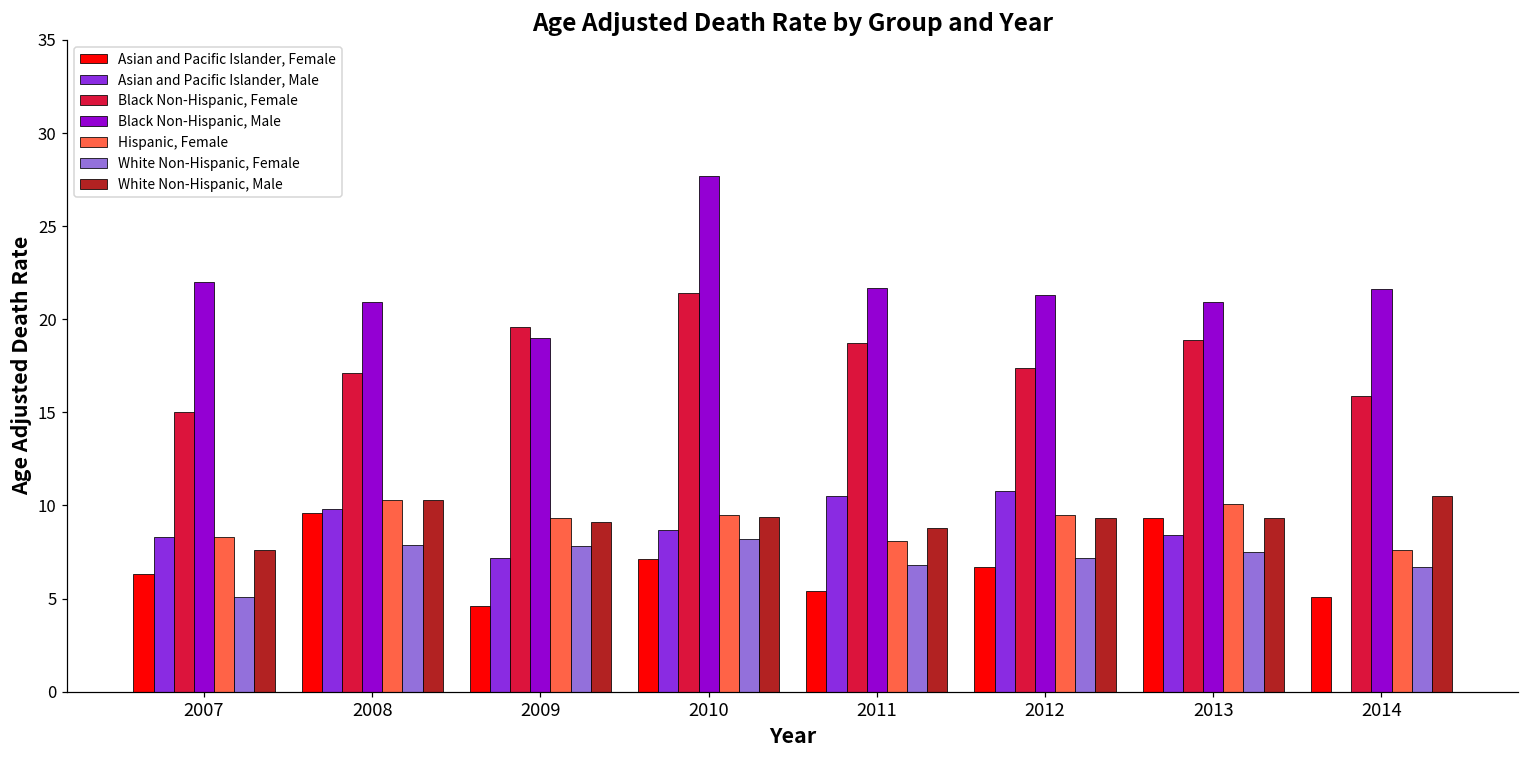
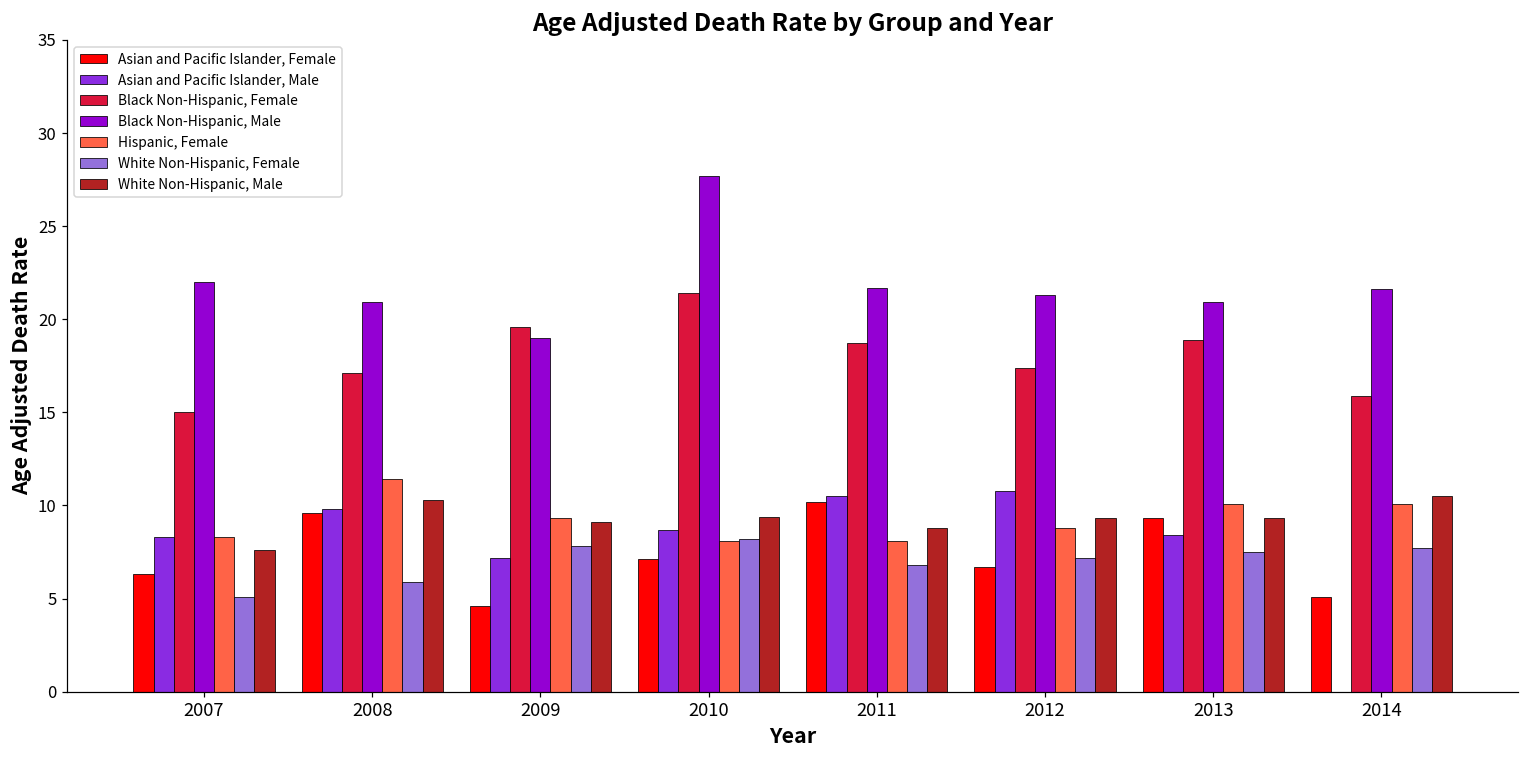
  {
    "Asian and Pacific Islander, Female": {
      "2007": 6.3,
      "2008": 9.6,
      "2009": 4.6,
      "2010": 7.1,
-     "2011": 5.4,
+     "2011": 10.2,
      "2012": 6.7,
      "2013": 9.3,
      "2014": 5.1
    },
    "Hispanic, Female": {
      "2007": 8.3,
-     "2008": 10.3,
+     "2008": 11.4,
      "2009": 9.3,
-     "2010": 9.5,
+     "2010": 8.1,
      "2011": 8.1,
-     "2012": 9.5,
+     "2012": 8.8,
      "2013": 10.1,
-     "2014": 7.6
+     "2014": 10.1
    },
    "White Non-Hispanic, Female": {
      "2007": 5.1,
-     "2008": 7.9,
+     "2008": 5.9,
      "2009": 7.8,
      "2010": 8.2,
      "2011": 6.8,
      "2012": 7.2,
      "2013": 7.5,
-     "2014": 6.7
+     "2014": 7.7
    }
  }
